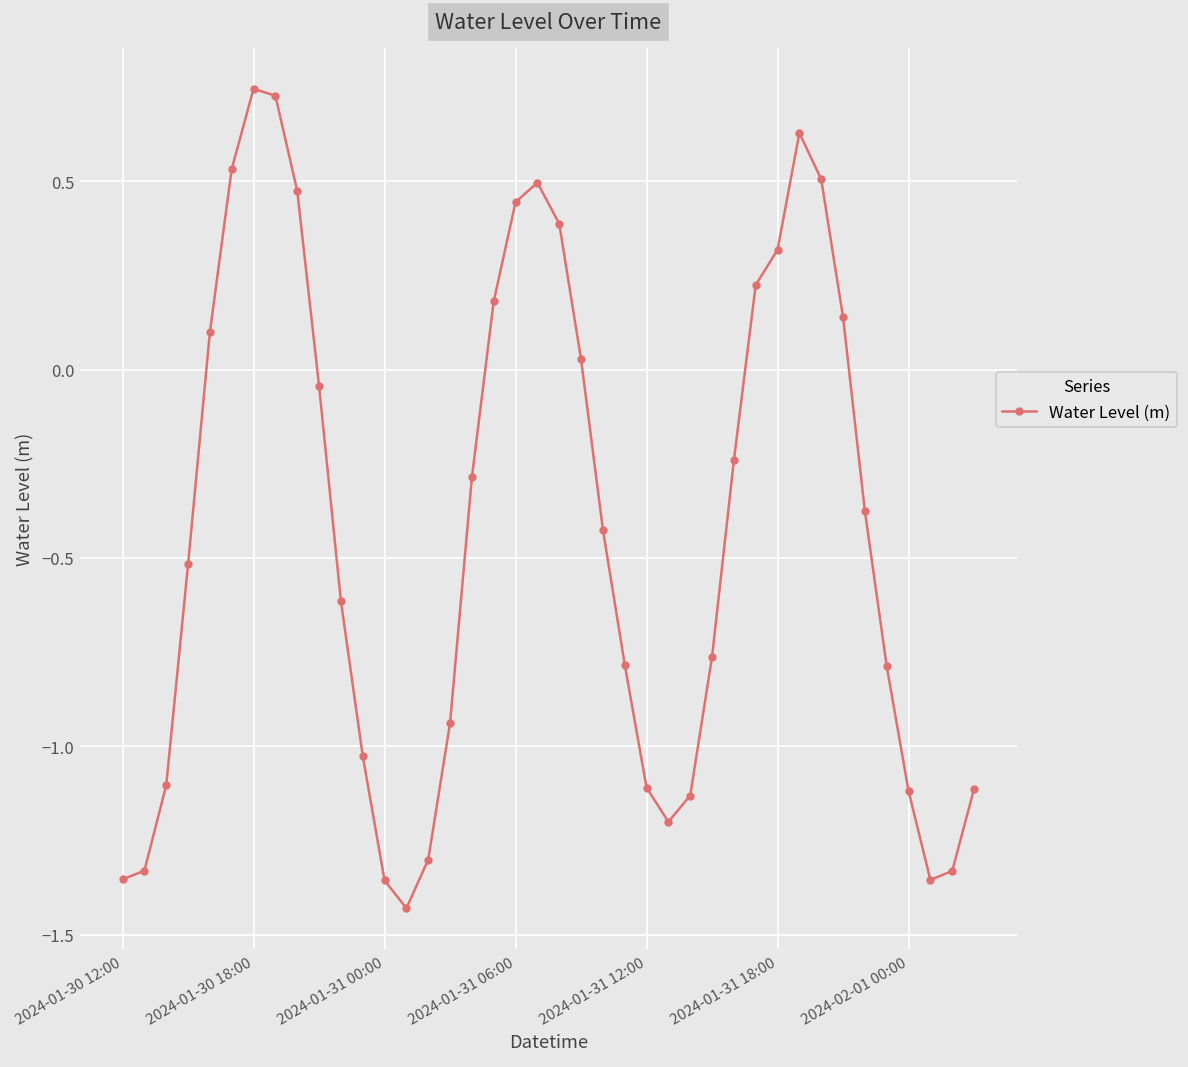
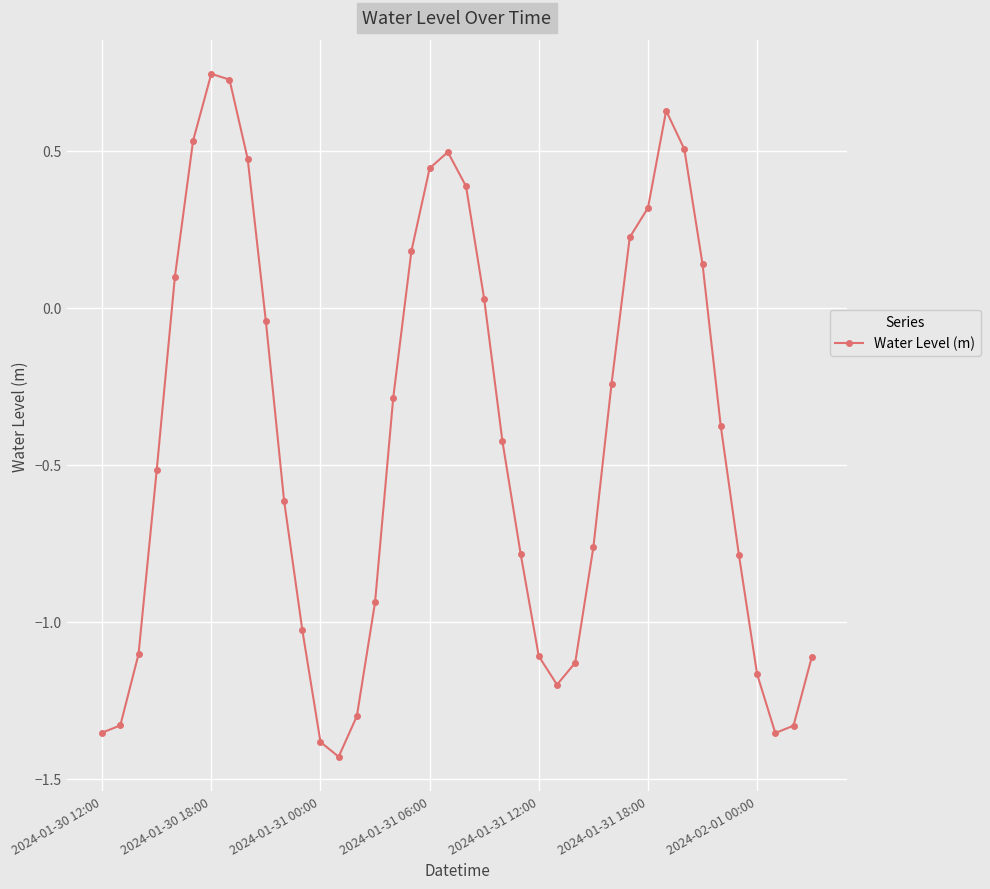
  {
    "2024-01-30 12:00": -1.35,
    "2024-01-30 18:00": 0.75,
-   "2024-01-31 00:00": -1.36,
+   "2024-01-31 00:00": -1.38,
    "2024-01-31 06:00": 0.44,
    "2024-01-31 12:00": -1.11,
    "2024-01-31 18:00": 0.32,
-   "2024-02-01 00:00": -1.12
+   "2024-02-01 00:00": -1.17
  }
